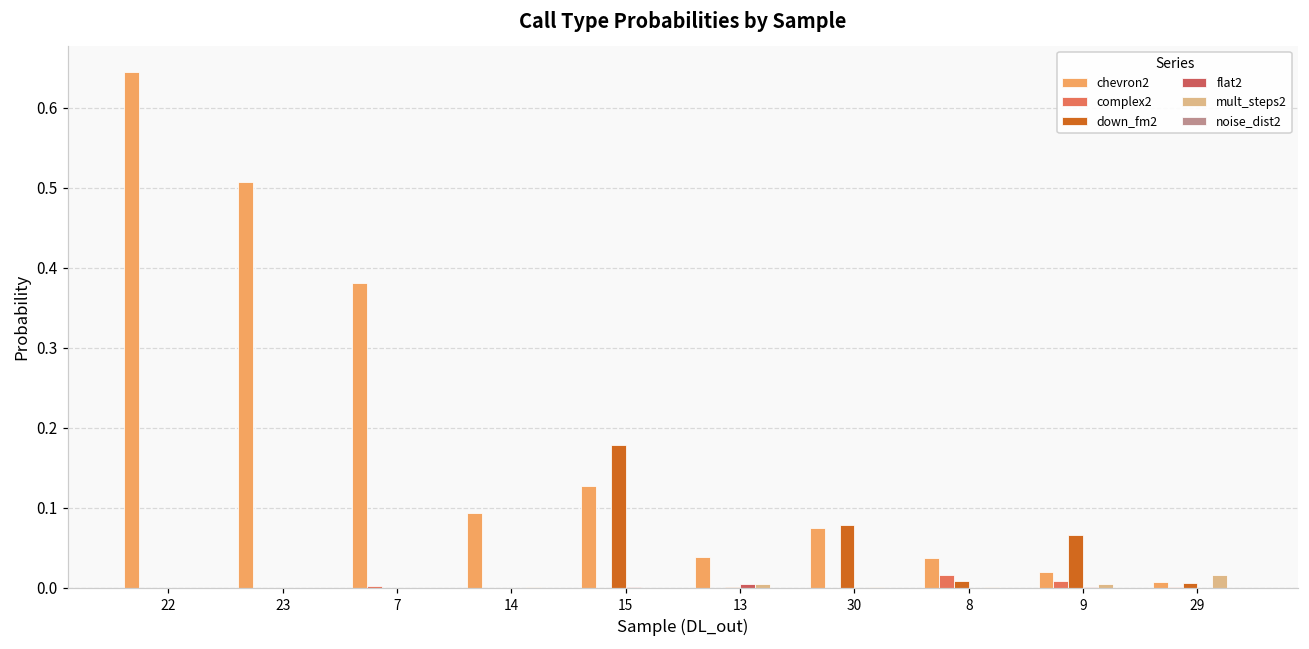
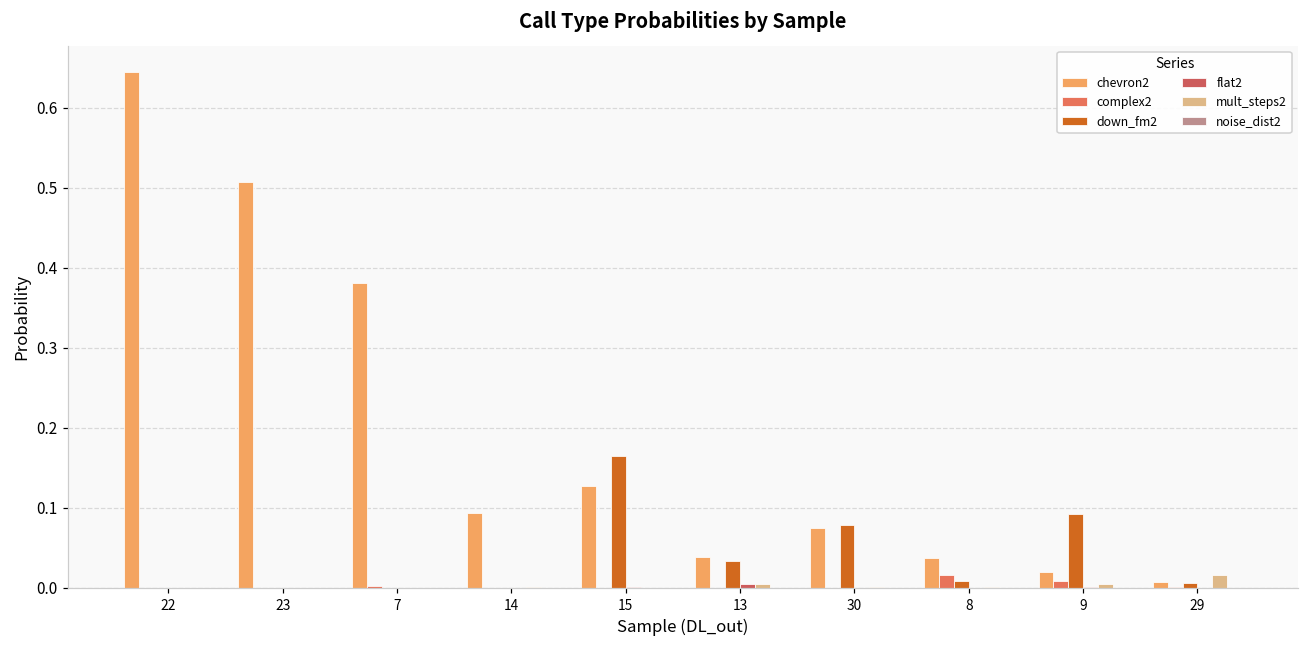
  {
    "down_fm2": {
-     "15": 0.18,
-     "13": 0.00,
+     "15": 0.17,
+     "13": 0.03,
      "30": 0.08,
      "8": 0.01,
-     "9": 0.07,
+     "9": 0.09,
      "29": 0.01
    }
  }
